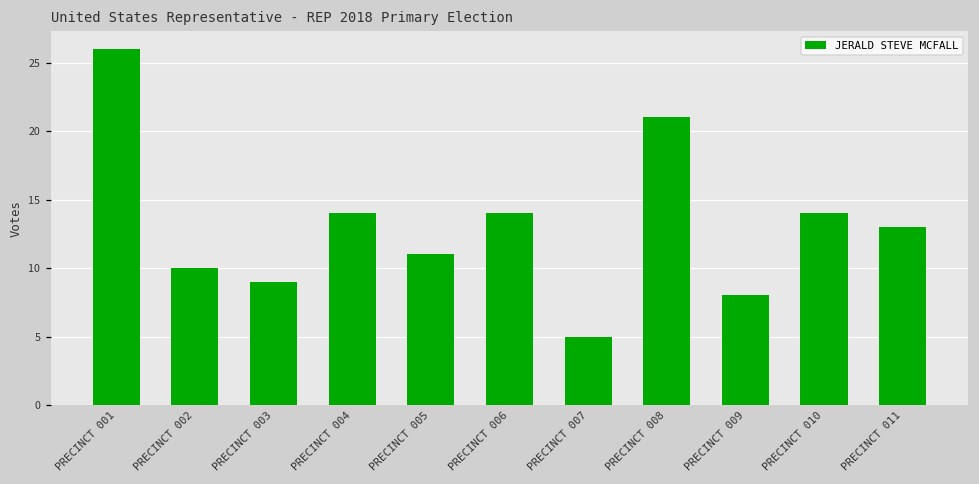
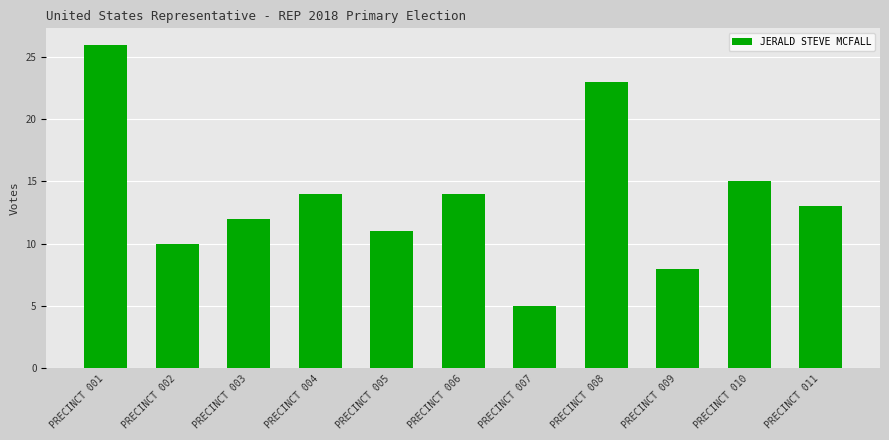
  {
    "PRECINCT 001": 26,
    "PRECINCT 002": 10,
-   "PRECINCT 003": 9,
+   "PRECINCT 003": 12,
    "PRECINCT 004": 14,
    "PRECINCT 005": 11,
    "PRECINCT 006": 14,
    "PRECINCT 007": 5,
-   "PRECINCT 008": 21,
+   "PRECINCT 008": 23,
    "PRECINCT 009": 8,
-   "PRECINCT 010": 14,
+   "PRECINCT 010": 15,
    "PRECINCT 011": 13
  }
